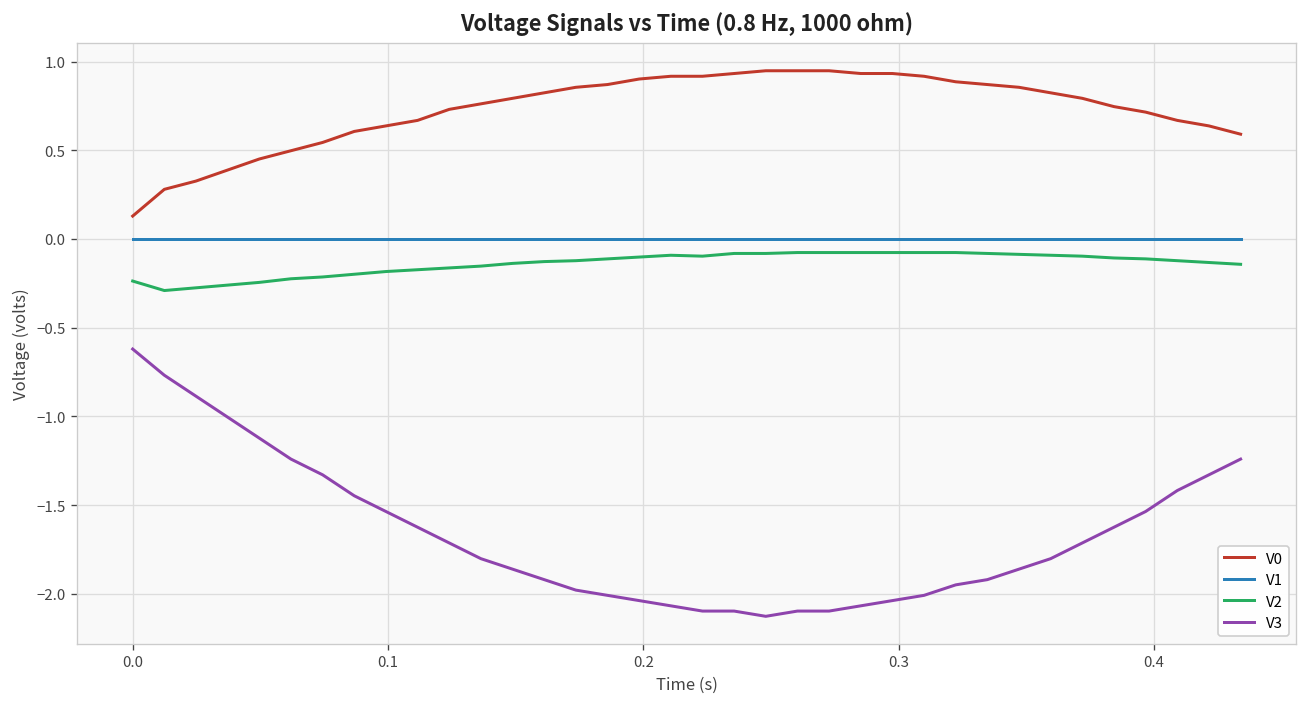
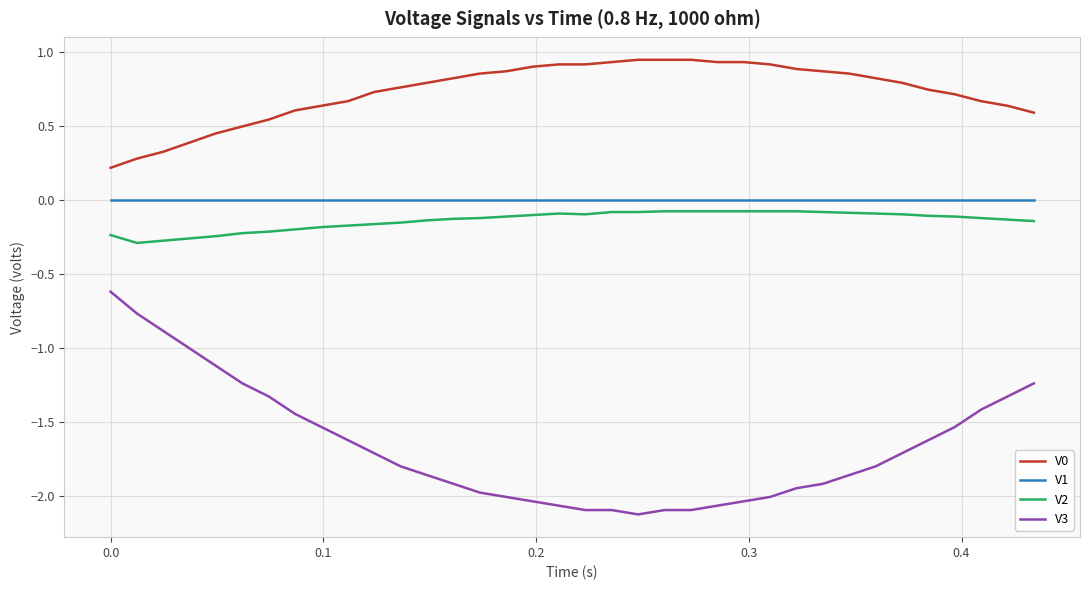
  {
    "V0": {
-     "0.0": 0.13
+     "0.0": 0.22
    },
    "V1": {
      "0.0": 0.00
    },
    "V2": {
      "0.0": -0.24
    },
    "V3": {
      "0.0": -0.62
    }
  }
